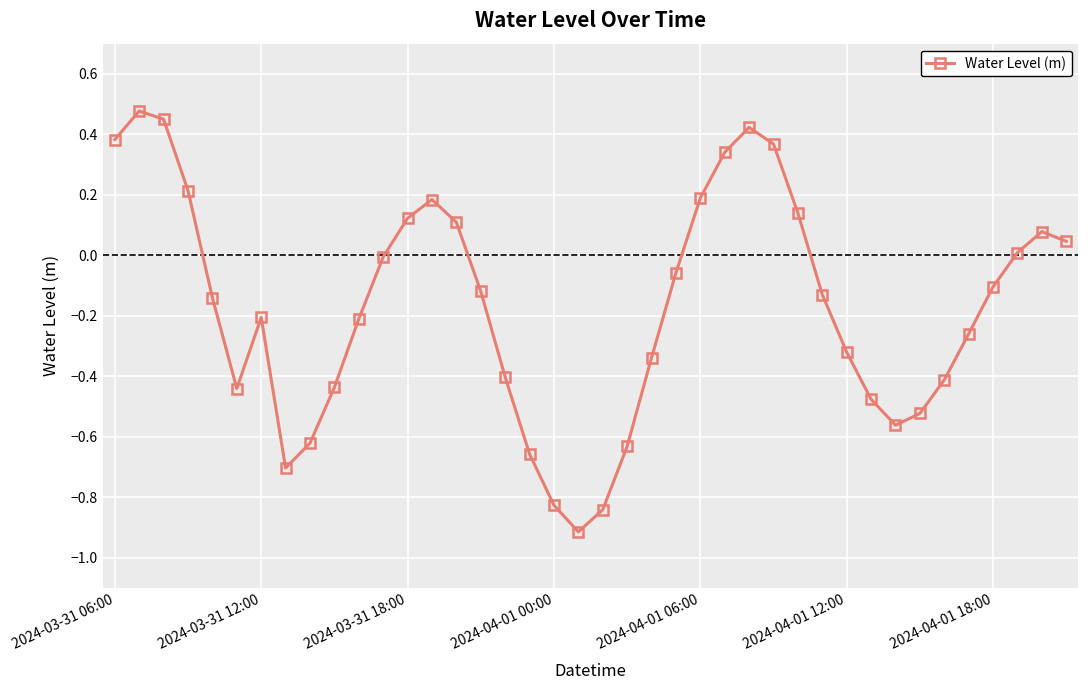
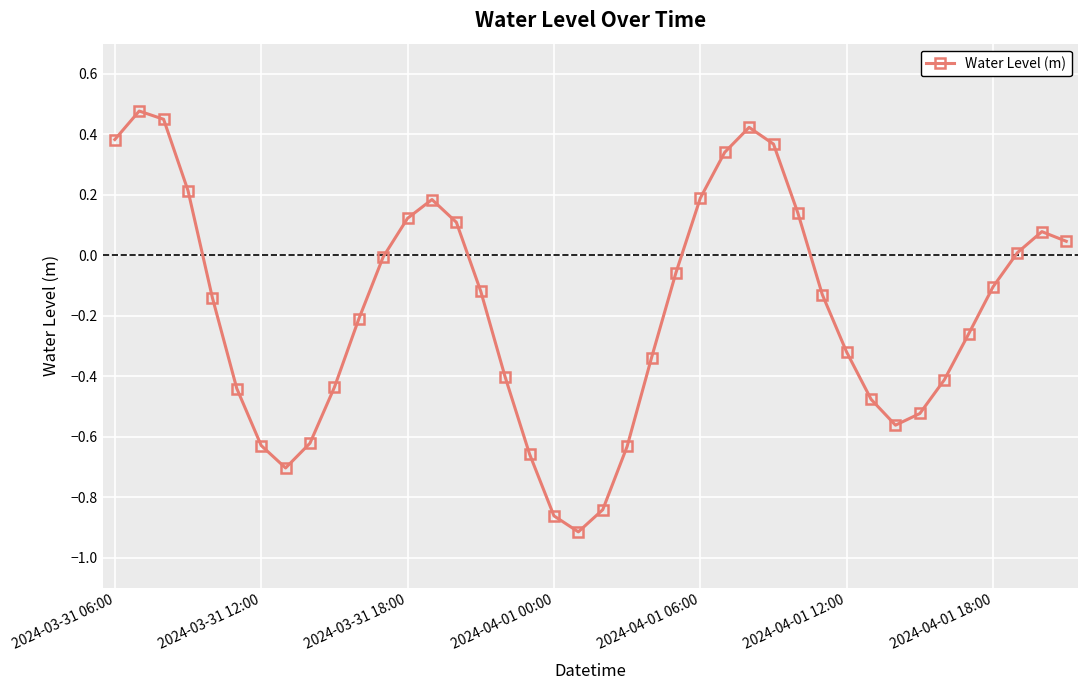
  {
    "2024-03-31 06:00": 0.38,
-   "2024-03-31 12:00": -0.20,
+   "2024-03-31 12:00": -0.63,
    "2024-03-31 18:00": 0.12,
-   "2024-04-01 00:00": -0.83,
+   "2024-04-01 00:00": -0.86,
    "2024-04-01 06:00": 0.19,
    "2024-04-01 12:00": -0.32,
    "2024-04-01 18:00": -0.10
  }
